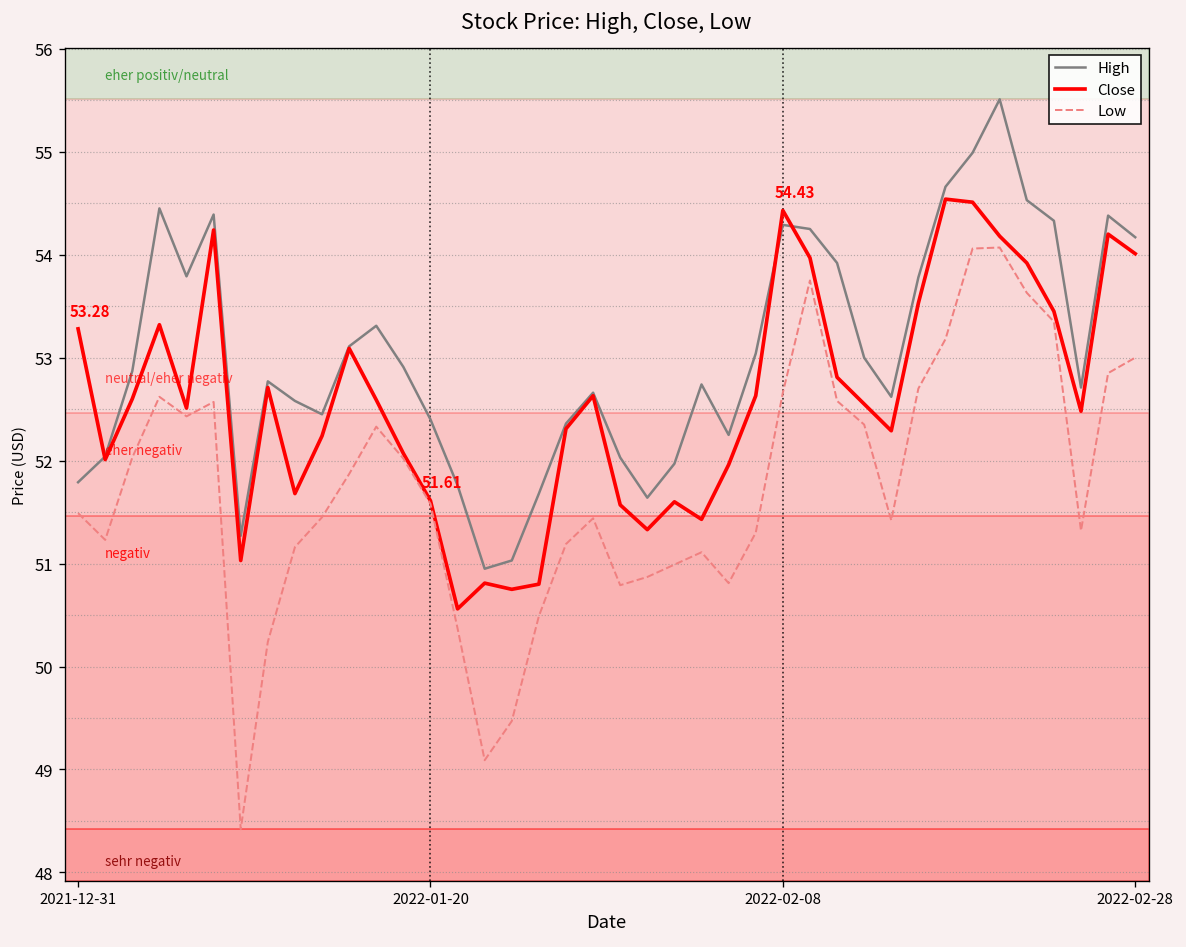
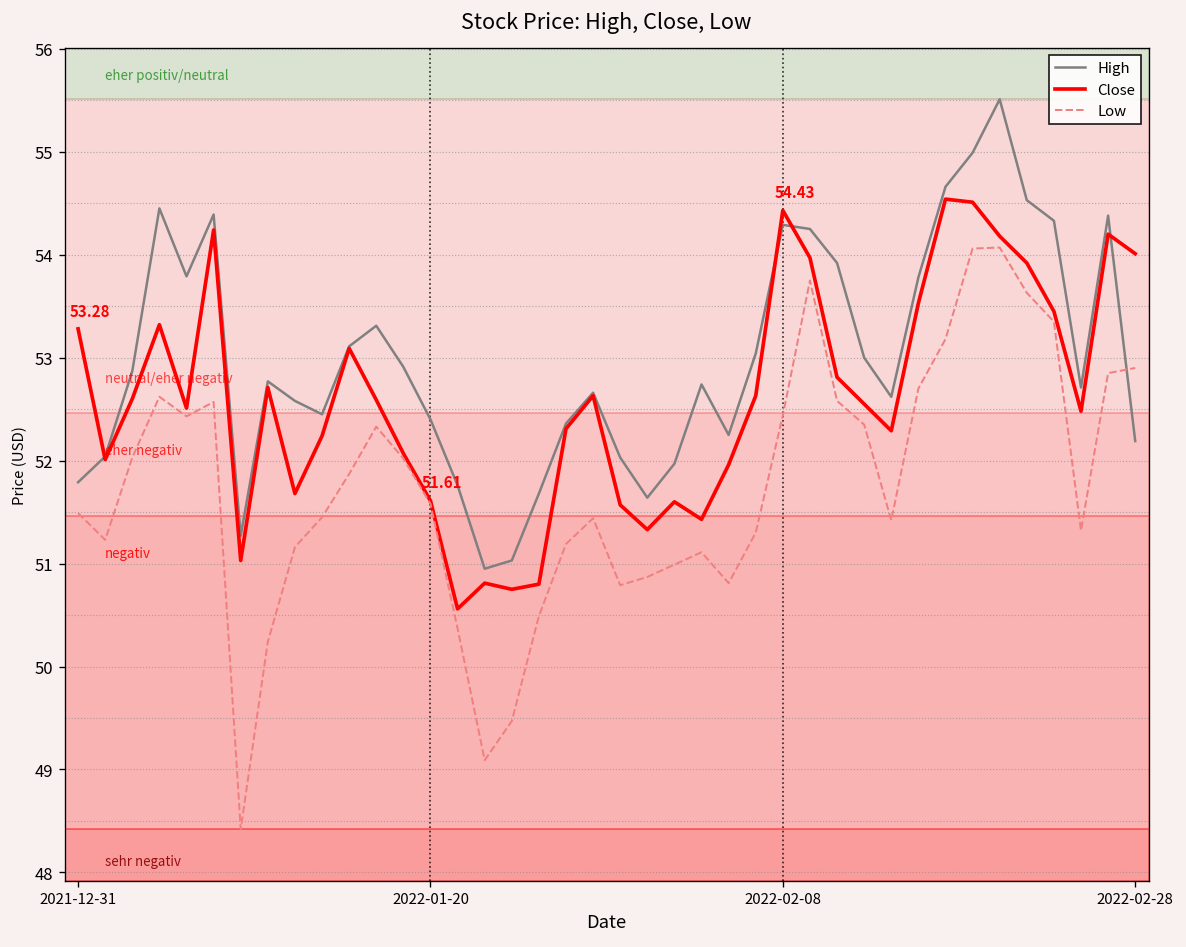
  {
    "High": {
      "2021-12-31": 51.8,
      "2022-01-20": 52.4,
      "2022-02-08": 54.3,
-     "2022-02-28": 54.2
+     "2022-02-28": 52.2
    },
    "Close": {
      "2021-12-31": 53.28,
      "2022-02-08": 54.43
    },
    "Low": {
      "2021-12-31": 51.5,
-     "2022-02-08": 52.7,
-     "2022-02-28": 53.0
+     "2022-02-08": 52.4,
+     "2022-02-28": 52.9
    }
  }
